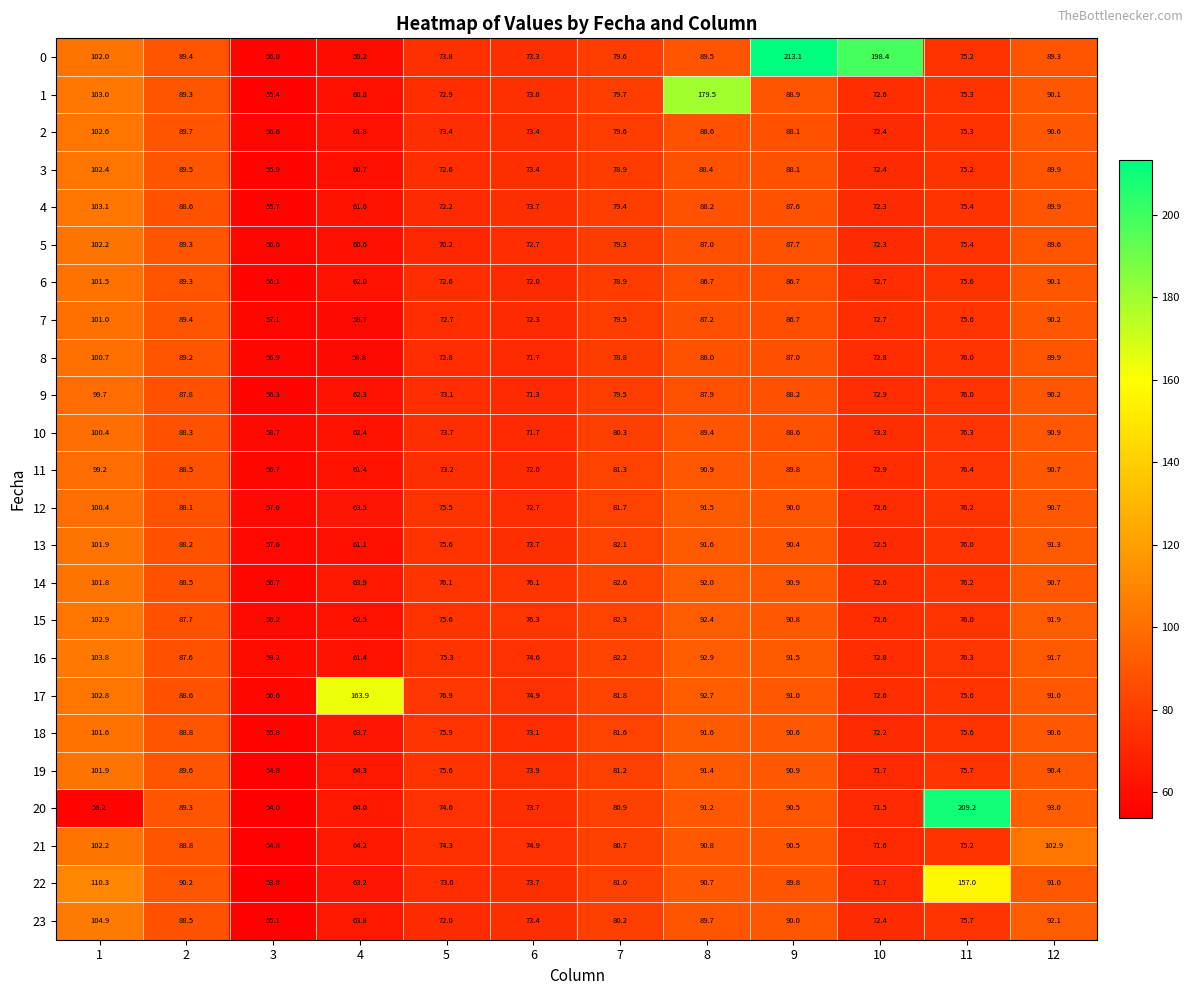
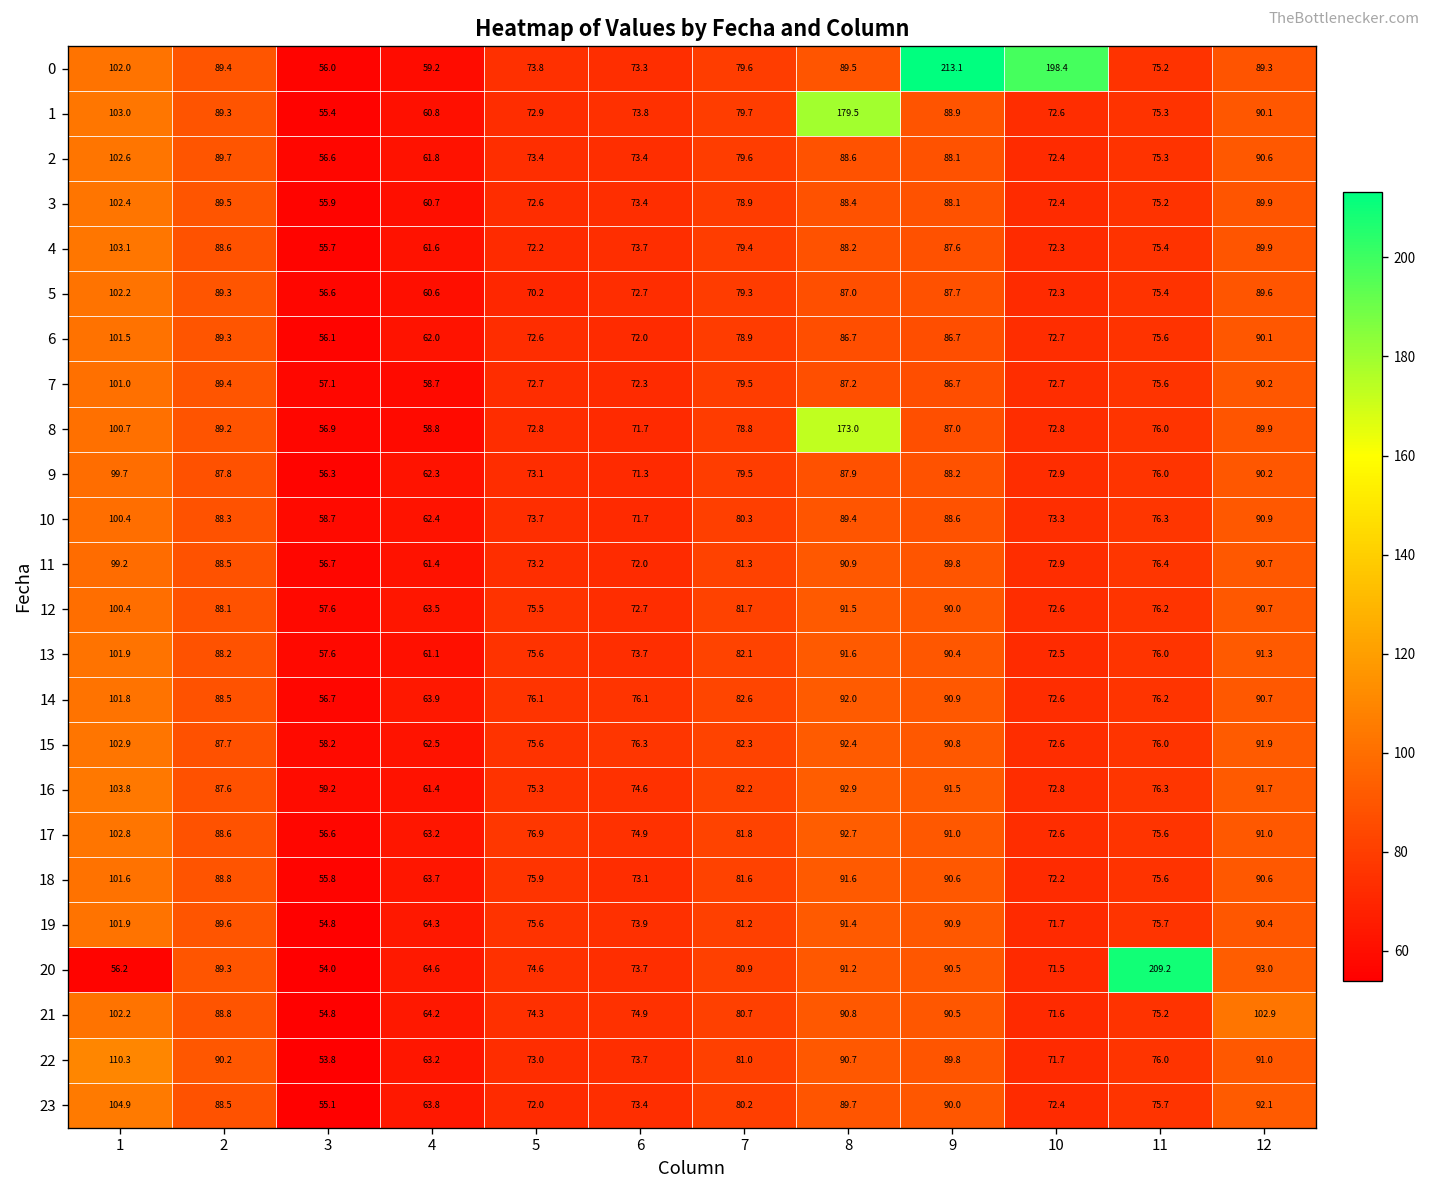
  {
    "8": {
      "1": 100.7,
      "2": 89.2,
      "3": 56.9,
      "4": 58.8,
      "5": 72.8,
      "6": 71.7,
      "7": 78.8,
-     "8": 88.0,
+     "8": 173.0,
      "9": 87.0,
      "10": 72.8,
      "11": 76.0,
      "12": 89.9
    },
    "17": {
      "1": 102.8,
      "2": 88.6,
      "3": 56.6,
-     "4": 163.9,
+     "4": 63.2,
      "5": 76.9,
      "6": 74.9,
      "7": 81.8,
      "8": 92.7,
      "9": 91.0,
      "10": 72.6,
      "11": 75.6,
      "12": 91.0
    },
    "22": {
      "1": 110.3,
      "2": 90.2,
      "3": 53.8,
      "4": 63.2,
      "5": 73.0,
      "6": 73.7,
      "7": 81.0,
      "8": 90.7,
      "9": 89.8,
      "10": 71.7,
-     "11": 157.0,
+     "11": 76.0,
      "12": 91.0
    }
  }
